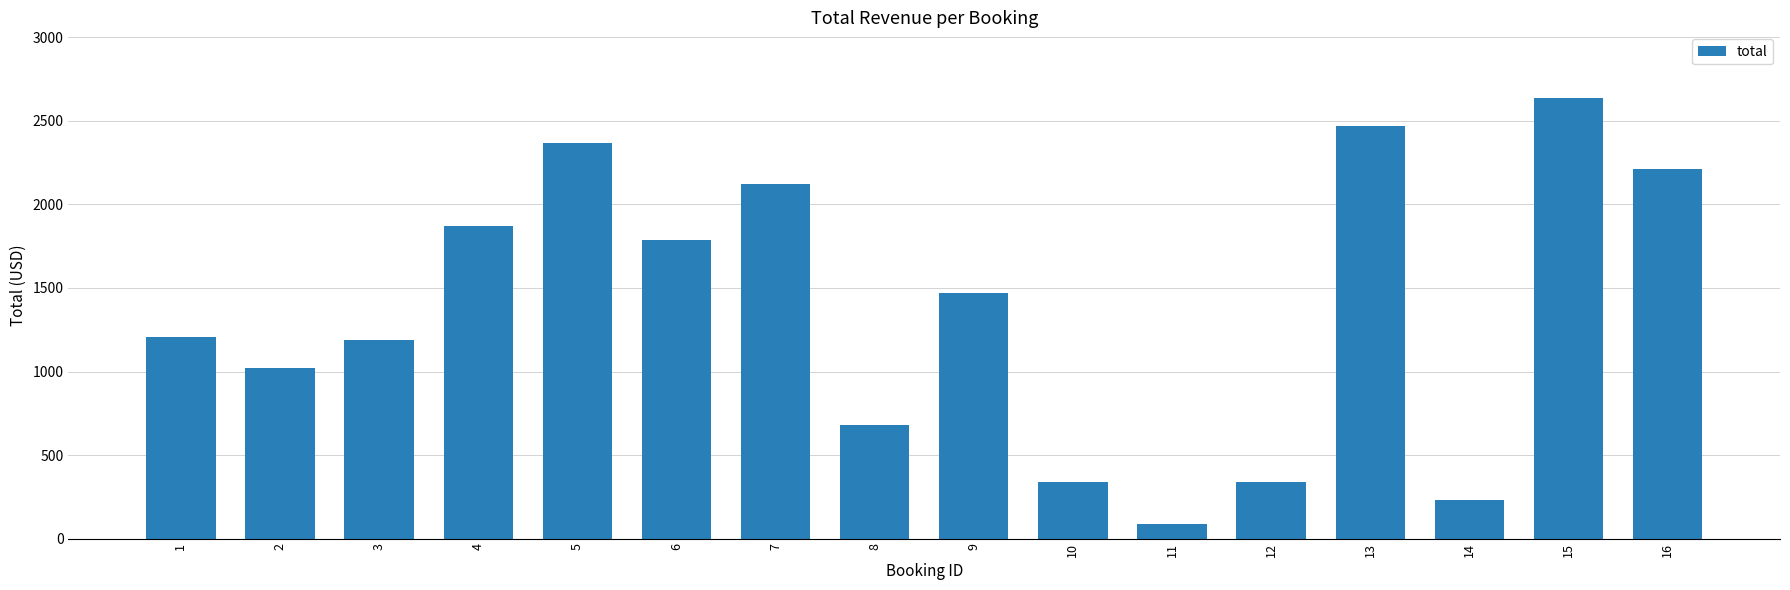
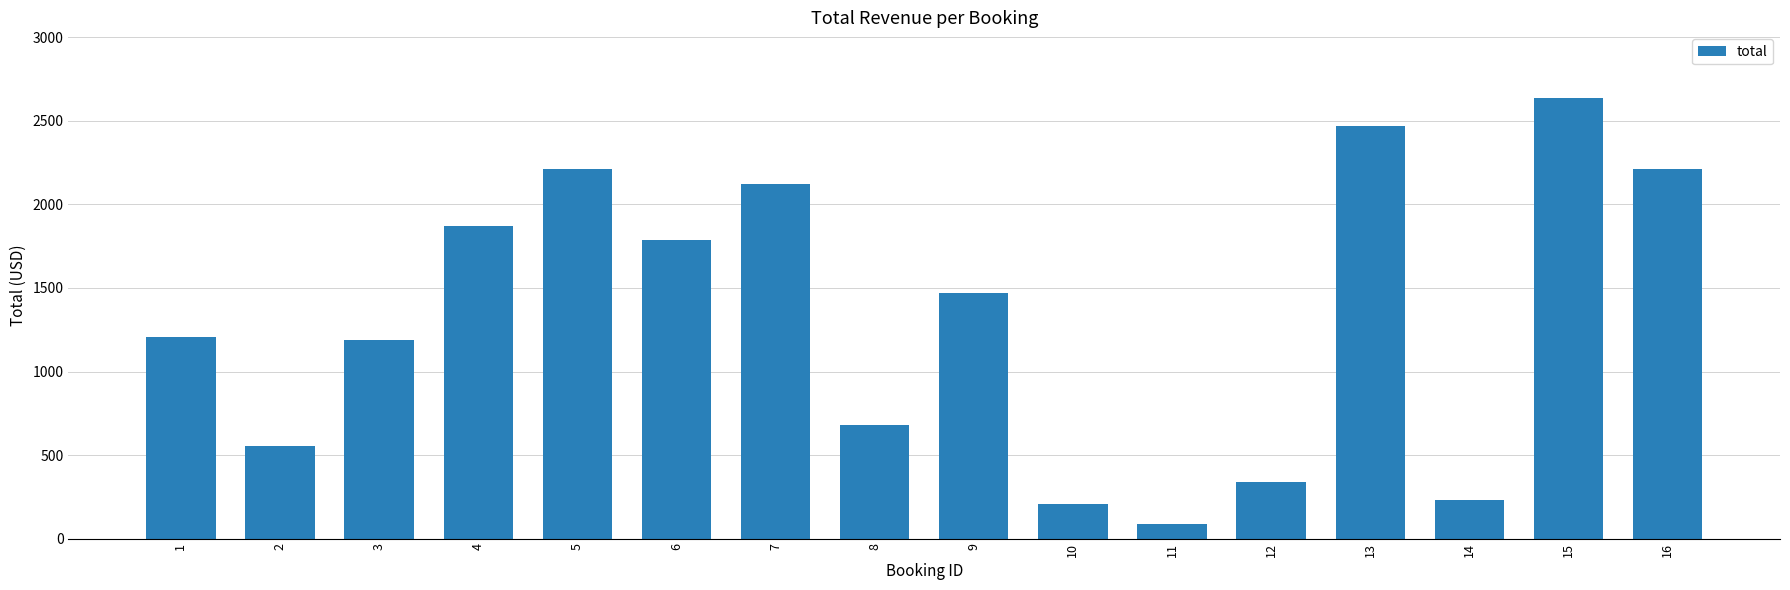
  {
    "1": 1210,
-   "2": 1020,
+   "2": 550,
    "3": 1190,
    "4": 1870,
-   "5": 2370,
+   "5": 2210,
    "6": 1790,
    "7": 2130,
    "8": 680,
    "9": 1470,
-   "10": 340,
+   "10": 210,
    "11": 90,
    "12": 340,
    "13": 2470,
    "14": 230,
    "15": 2640,
    "16": 2210
  }
